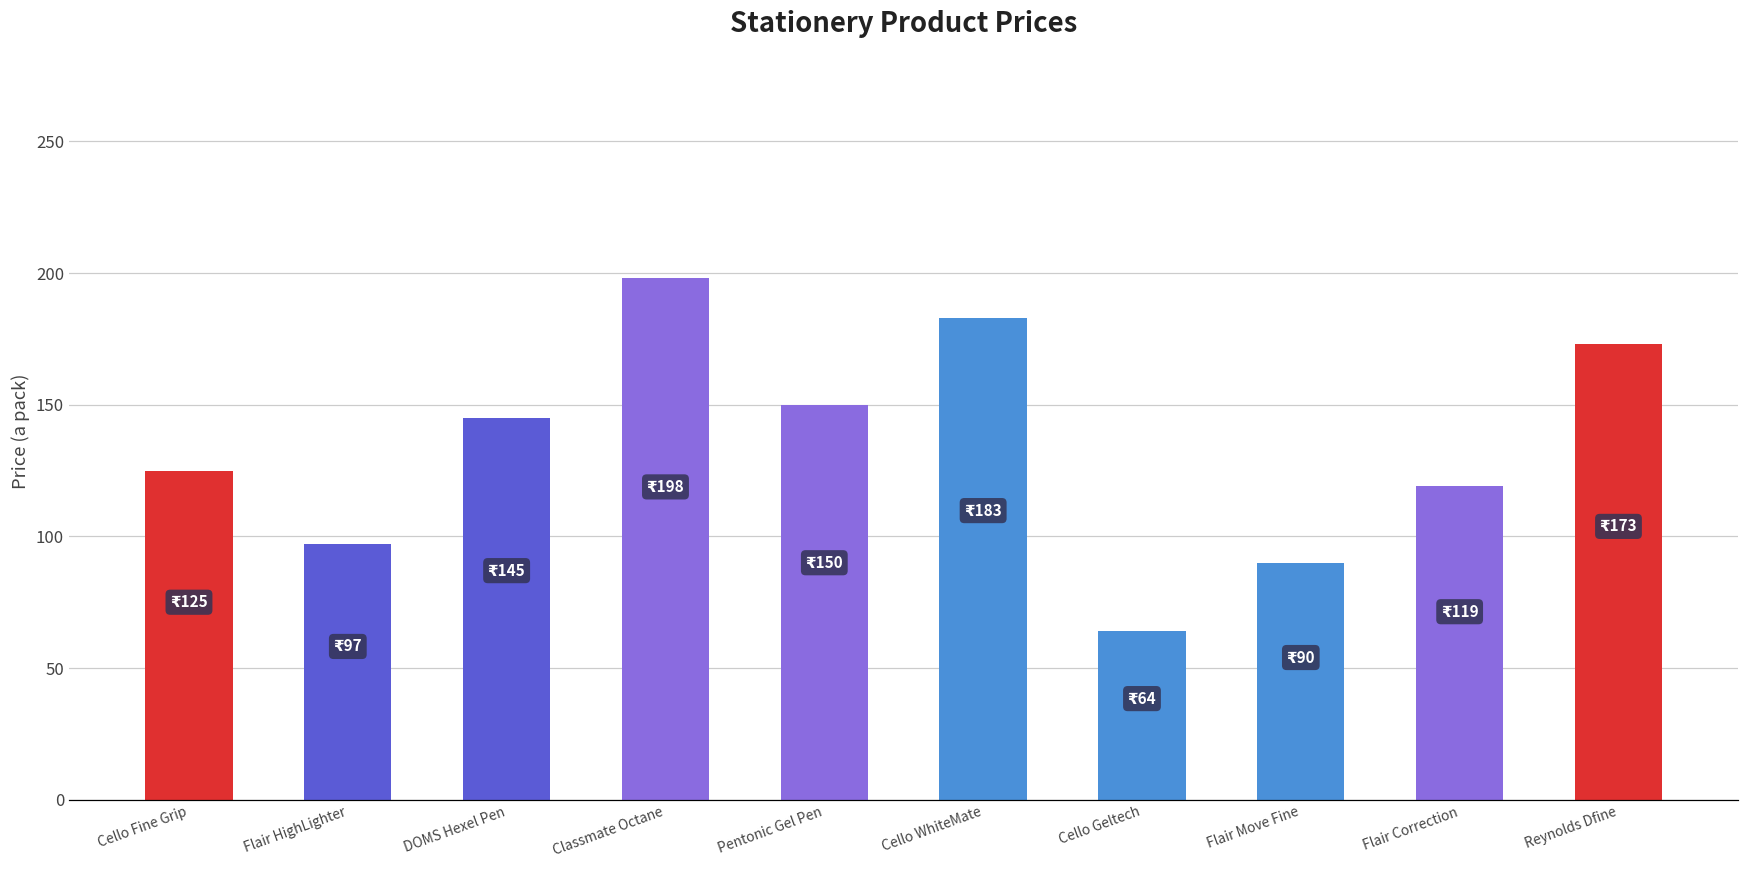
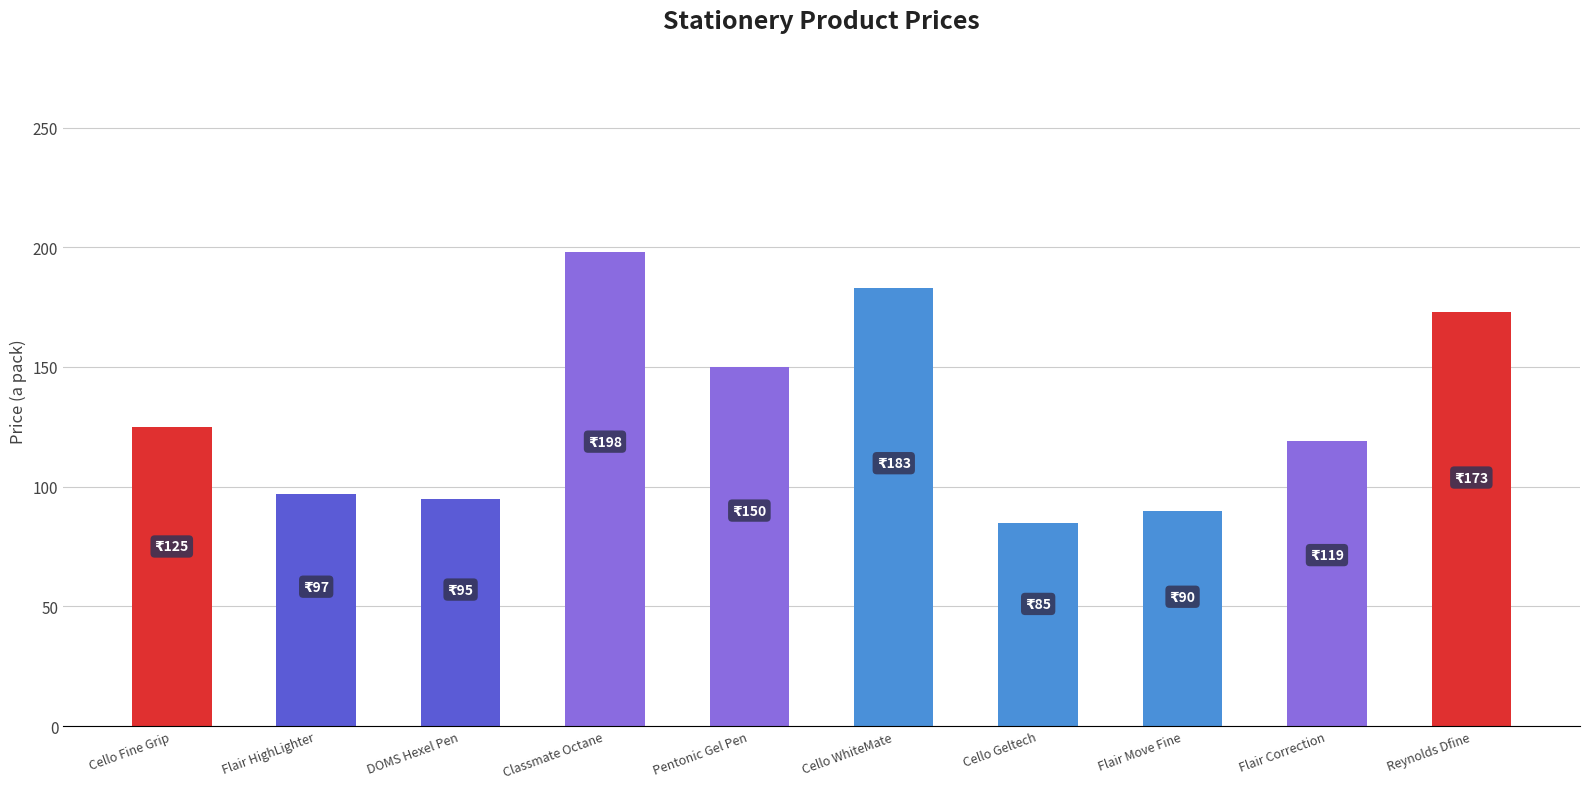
  {
-   "DOMS Hexel Pen": 145,
-   "Cello Geltech": 64
+   "DOMS Hexel Pen": 95,
+   "Cello Geltech": 85
  }
